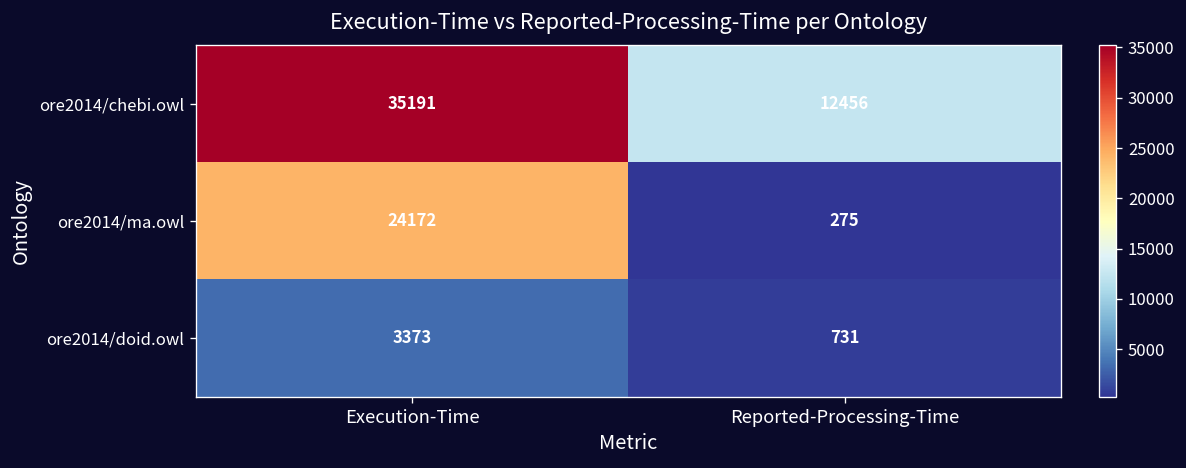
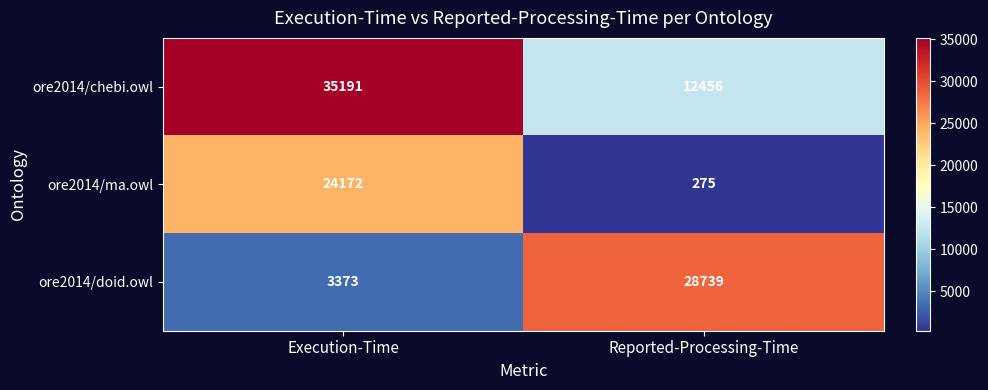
  {
    "ore2014/chebi.owl": {
      "Execution-Time": 35191,
      "Reported-Processing-Time": 12456
    },
    "ore2014/ma.owl": {
      "Execution-Time": 24172,
      "Reported-Processing-Time": 275
    },
    "ore2014/doid.owl": {
      "Execution-Time": 3373,
-     "Reported-Processing-Time": 731
+     "Reported-Processing-Time": 28739
    }
  }
